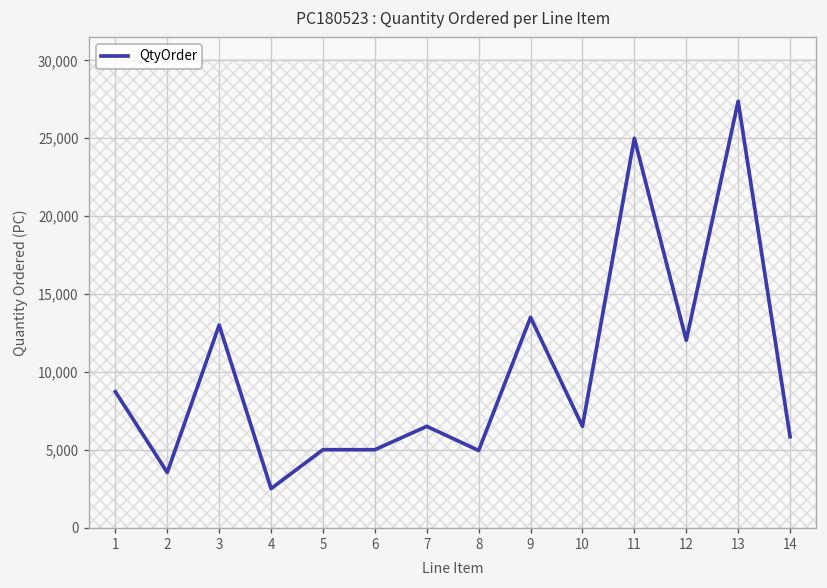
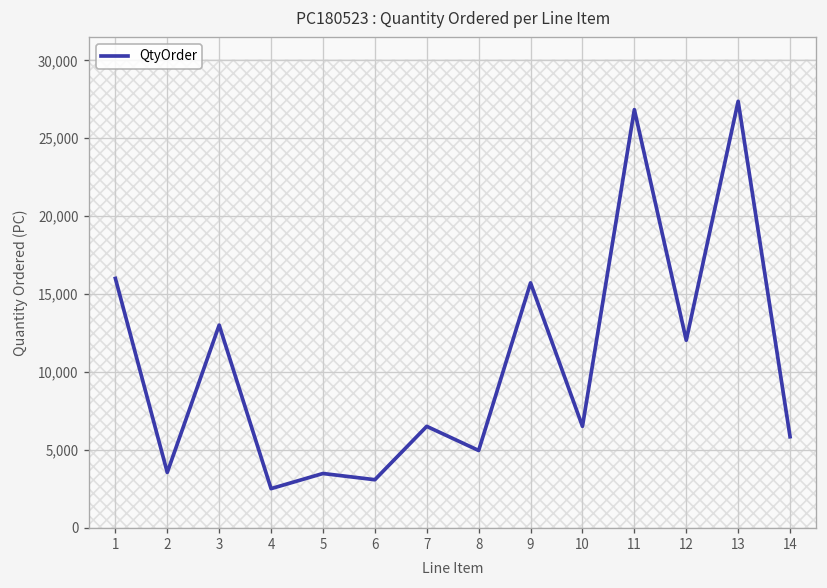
  {
    "QtyOrder": {
-     "1": "8,700",
+     "1": "16,000",
      "2": "3,500",
      "3": "13,000",
      "4": "2,500",
-     "5": "5,000",
-     "6": "5,000",
+     "5": "3,500",
+     "6": "3,100",
      "7": "6,500",
      "8": "5,000",
-     "9": "13,500",
+     "9": "15,700",
      "10": "6,500",
-     "11": "25,000",
+     "11": "26,800",
      "12": "12,000",
      "13": "27,400",
      "14": "5,800"
    }
  }
